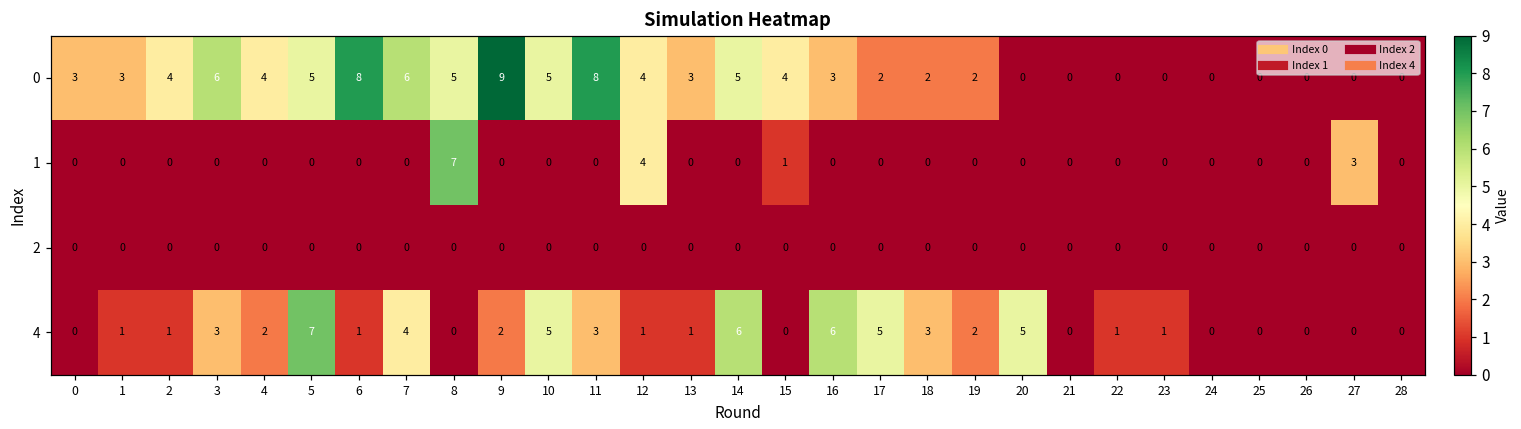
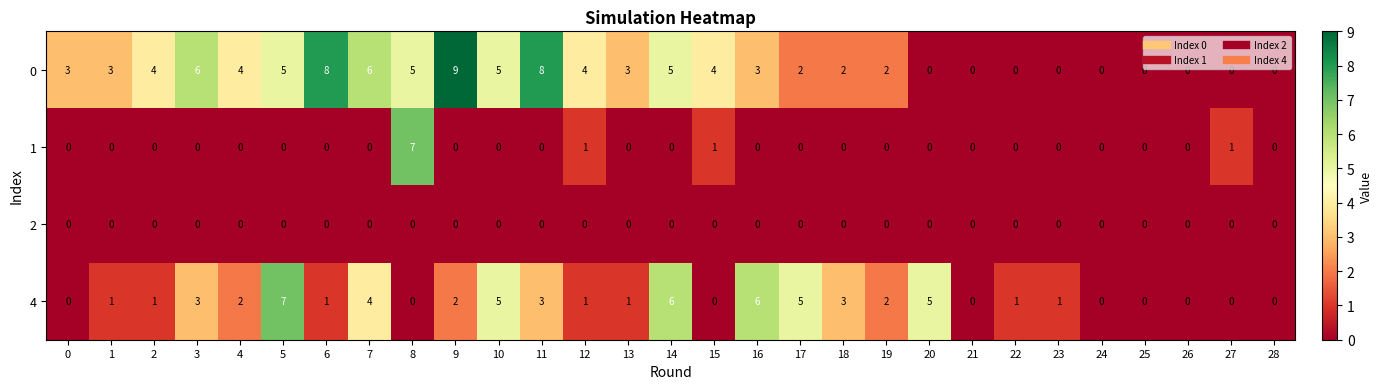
  {
    "0": {
      "0": 3,
      "1": 3,
      "2": 4,
      "3": 6,
      "4": 4,
      "5": 5,
      "6": 8,
      "7": 6,
      "8": 5,
      "9": 9,
      "10": 5,
      "11": 8,
      "12": 4,
      "13": 3,
      "14": 5,
      "15": 4,
      "16": 3,
      "17": 2,
      "18": 2,
      "19": 2,
      "20": 0,
      "21": 0,
      "22": 0,
      "23": 0,
      "24": 0
    },
    "1": {
      "0": 0,
      "1": 0,
      "2": 0,
      "3": 0,
      "4": 0,
      "5": 0,
      "6": 0,
      "7": 0,
      "8": 7,
      "9": 0,
      "10": 0,
      "11": 0,
-     "12": 4,
+     "12": 1,
      "13": 0,
      "14": 0,
      "15": 1,
      "16": 0,
      "17": 0,
      "18": 0,
      "19": 0,
      "20": 0,
      "21": 0,
      "22": 0,
      "23": 0,
      "24": 0,
      "25": 0,
      "26": 0,
-     "27": 3,
+     "27": 1,
      "28": 0
    },
    "2": {
      "0": 0,
      "1": 0,
      "2": 0,
      "3": 0,
      "4": 0,
      "5": 0,
      "6": 0,
      "7": 0,
      "8": 0,
      "9": 0,
      "10": 0,
      "11": 0,
      "12": 0,
      "13": 0,
      "14": 0,
      "15": 0,
      "16": 0,
      "17": 0,
      "18": 0,
      "19": 0,
      "20": 0,
      "21": 0,
      "22": 0,
      "23": 0,
      "24": 0,
      "25": 0,
      "26": 0,
      "27": 0,
      "28": 0
    },
    "4": {
      "0": 0,
      "1": 1,
      "2": 1,
      "3": 3,
      "4": 2,
      "5": 7,
      "6": 1,
      "7": 4,
      "8": 0,
      "9": 2,
      "10": 5,
      "11": 3,
      "12": 1,
      "13": 1,
      "14": 6,
      "15": 0,
      "16": 6,
      "17": 5,
      "18": 3,
      "19": 2,
      "20": 5,
      "21": 0,
      "22": 1,
      "23": 1,
      "24": 0,
      "25": 0,
      "26": 0,
      "27": 0,
      "28": 0
    }
  }
